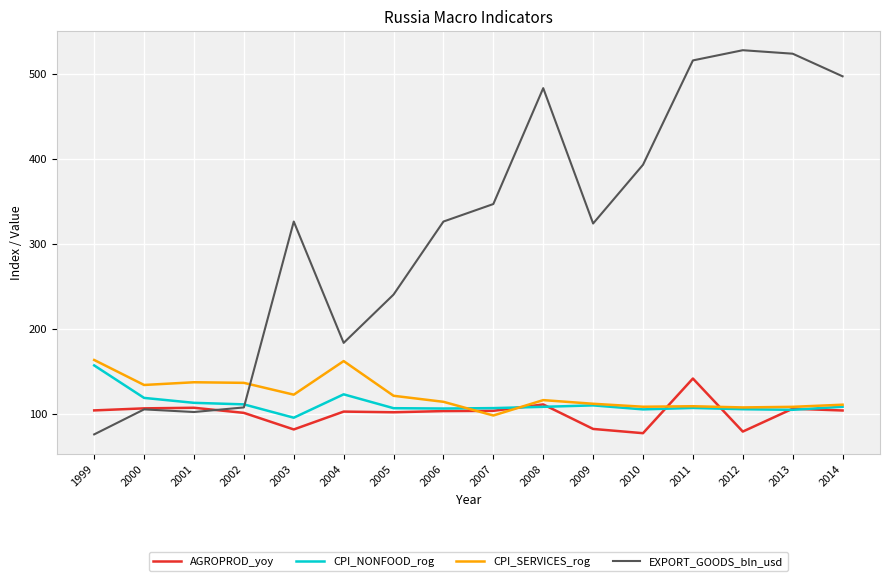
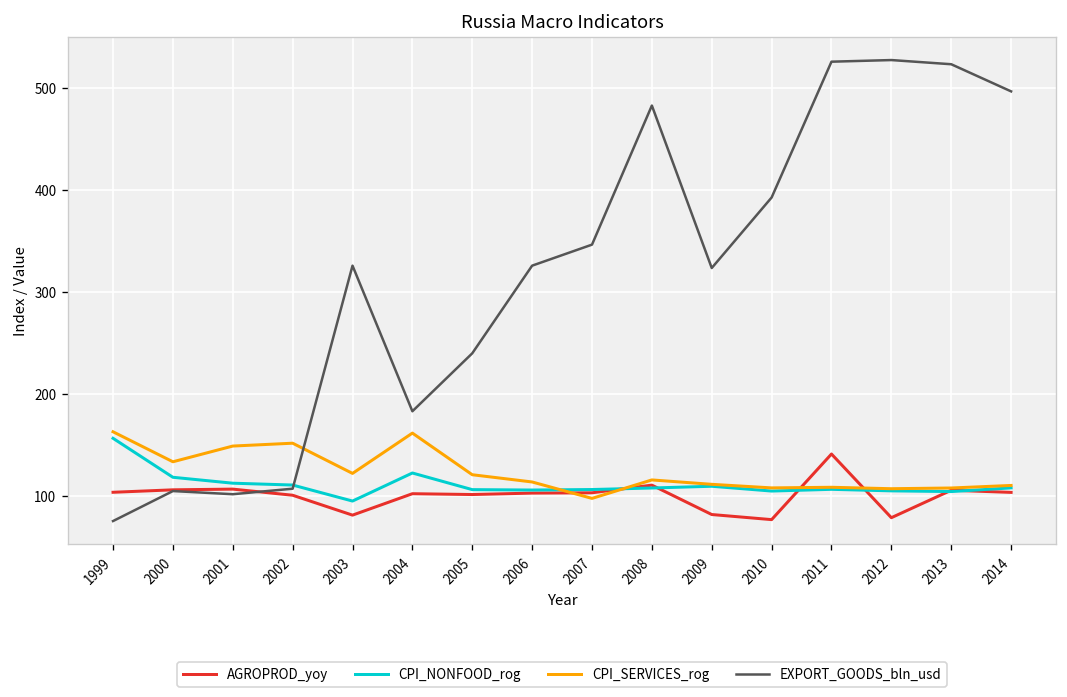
  {
    "AGROPROD_yoy": {
      "1999": 100,
      "2001": 110,
      "2002": 100,
      "2003": 80,
      "2004": 100,
      "2005": 100,
      "2007": 100,
      "2009": 80,
      "2010": 80,
      "2011": 140,
      "2012": 80,
      "2014": 100
    },
    "CPI_NONFOOD_rog": {
      "1999": 160,
      "2000": 120,
      "2001": 110,
      "2002": 110,
      "2003": 100,
      "2004": 120,
      "2005": 110,
      "2007": 110,
      "2010": 110
    },
    "CPI_SERVICES_rog": {
      "1999": 160,
      "2000": 130,
-     "2001": 140,
-     "2002": 140,
+     "2001": 150,
+     "2002": 150,
      "2003": 120,
      "2004": 160,
      "2005": 120,
      "2006": 110,
      "2007": 100,
      "2008": 120,
      "2010": 110
    },
    "EXPORT_GOODS_bln_usd": {
      "1999": 80,
      "2001": 100,
      "2002": 110,
      "2003": 330,
      "2004": 180,
      "2005": 240,
      "2006": 330,
      "2007": 350,
      "2008": 480,
      "2009": 320,
      "2010": 390,
-     "2011": 520,
+     "2011": 530,
      "2012": 530,
      "2013": 520,
      "2014": 500
    }
  }
